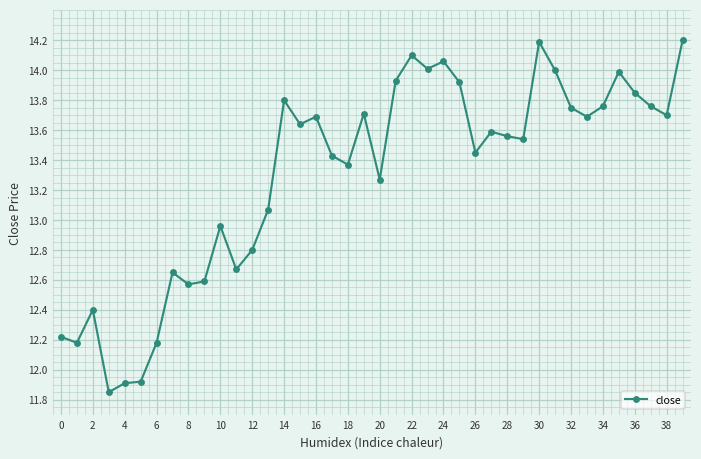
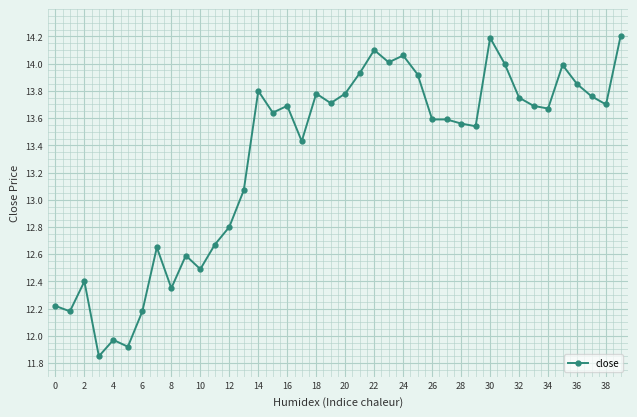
  {
    "0": 12.22,
    "2": 12.40,
-   "4": 11.91,
+   "4": 11.97,
    "6": 12.18,
-   "8": 12.57,
-   "10": 12.96,
+   "8": 12.35,
+   "10": 12.49,
    "12": 12.80,
    "14": 13.80,
    "16": 13.69,
-   "18": 13.37,
-   "20": 13.27,
+   "18": 13.78,
+   "20": 13.78,
    "22": 14.10,
    "24": 14.06,
-   "26": 13.45,
+   "26": 13.59,
    "28": 13.56,
    "30": 14.19,
    "32": 13.75,
-   "34": 13.76,
+   "34": 13.67,
    "36": 13.85,
    "38": 13.70
  }
